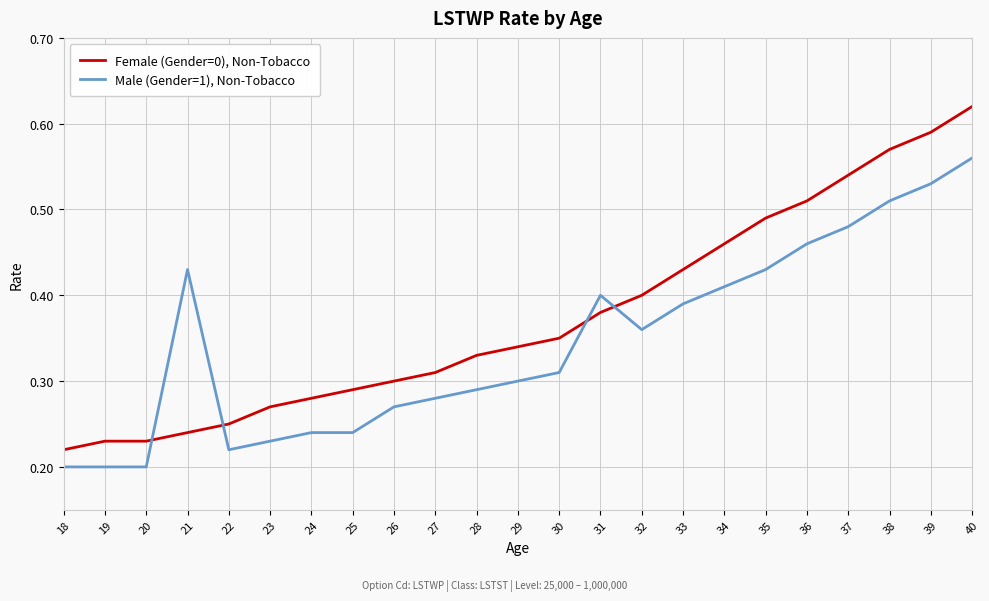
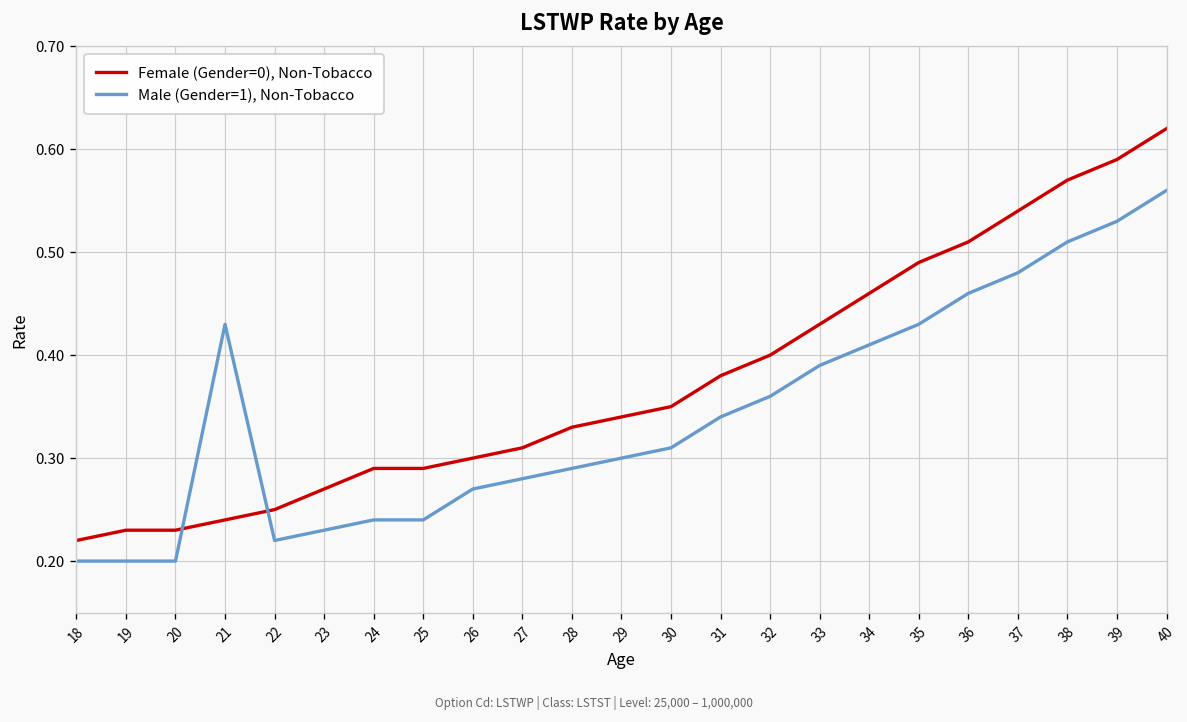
  {
    "Female (Gender=0), Non-Tobacco": {
      "18": 0.22,
      "19": 0.23,
      "20": 0.23,
      "21": 0.24,
      "22": 0.25,
      "23": 0.27,
-     "24": 0.28,
+     "24": 0.29,
      "25": 0.29,
      "26": 0.30,
      "27": 0.31,
      "28": 0.33,
      "29": 0.34,
      "30": 0.35,
      "31": 0.38,
      "32": 0.40,
      "33": 0.43,
      "34": 0.46,
      "35": 0.49,
      "36": 0.51,
      "37": 0.54,
      "38": 0.57,
      "39": 0.59,
      "40": 0.62
    },
    "Male (Gender=1), Non-Tobacco": {
      "18": 0.20,
      "19": 0.20,
      "20": 0.20,
      "21": 0.43,
      "22": 0.22,
      "23": 0.23,
      "24": 0.24,
      "25": 0.24,
      "26": 0.27,
      "27": 0.28,
      "28": 0.29,
      "29": 0.30,
      "30": 0.31,
-     "31": 0.40,
+     "31": 0.34,
      "32": 0.36,
      "33": 0.39,
      "34": 0.41,
      "35": 0.43,
      "36": 0.46,
      "37": 0.48,
      "38": 0.51,
      "39": 0.53,
      "40": 0.56
    }
  }
